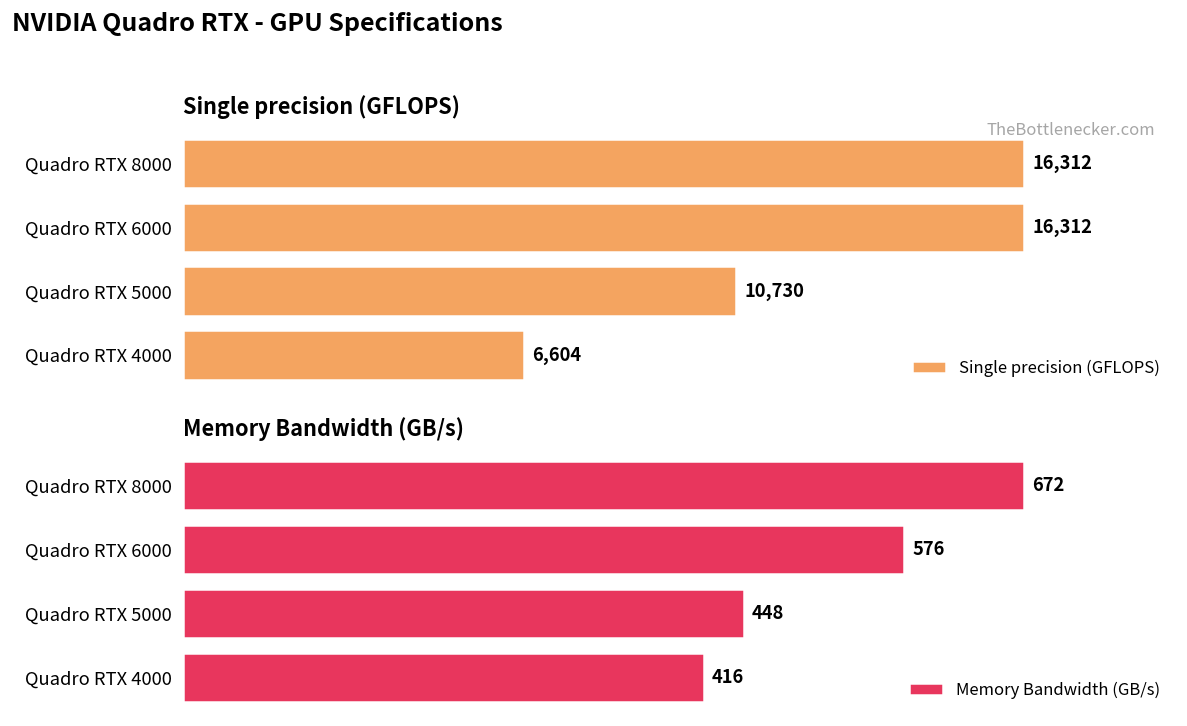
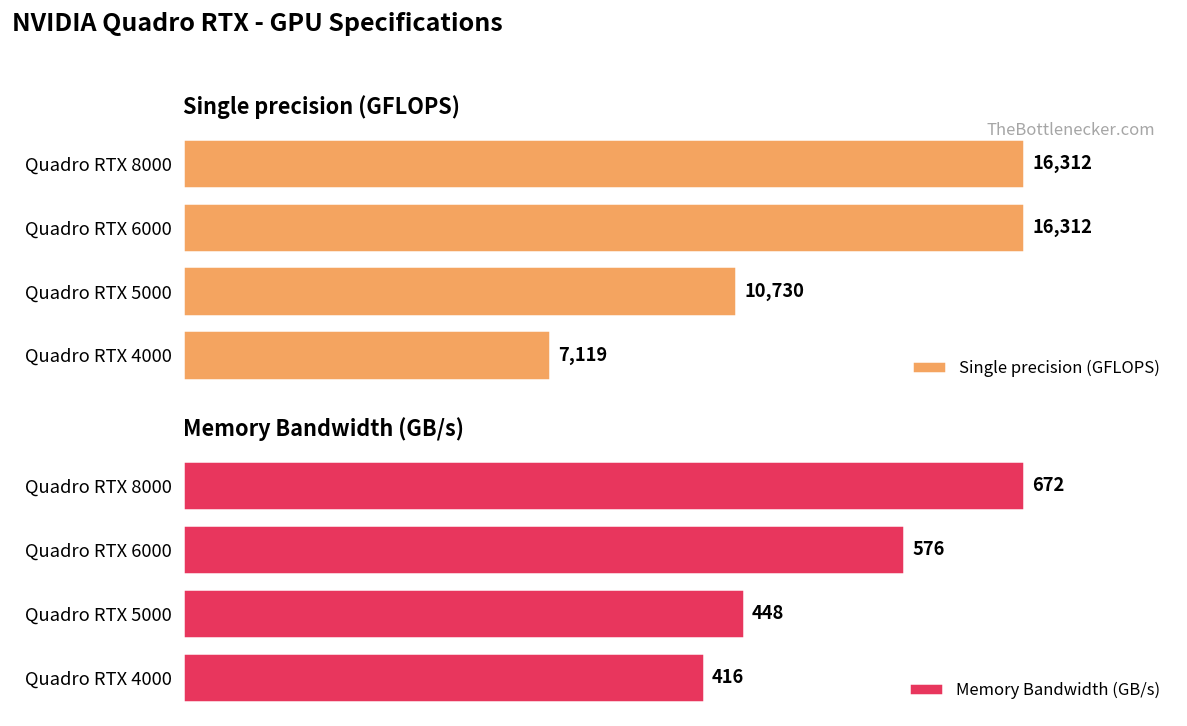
  {
    "Single precision (GFLOPS)": {
      "Quadro RTX 8000": "16,312",
      "Quadro RTX 6000": "16,312",
      "Quadro RTX 5000": "10,730",
-     "Quadro RTX 4000": "6,604"
+     "Quadro RTX 4000": "7,119"
    },
    "Memory Bandwidth (GB/s)": {
      "Quadro RTX 8000": "672",
      "Quadro RTX 6000": "576",
      "Quadro RTX 5000": "448",
      "Quadro RTX 4000": "416"
    }
  }
